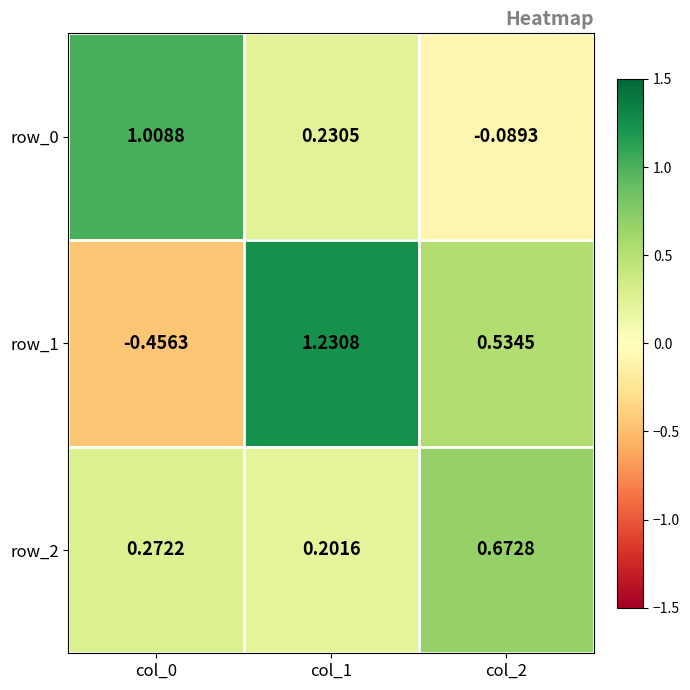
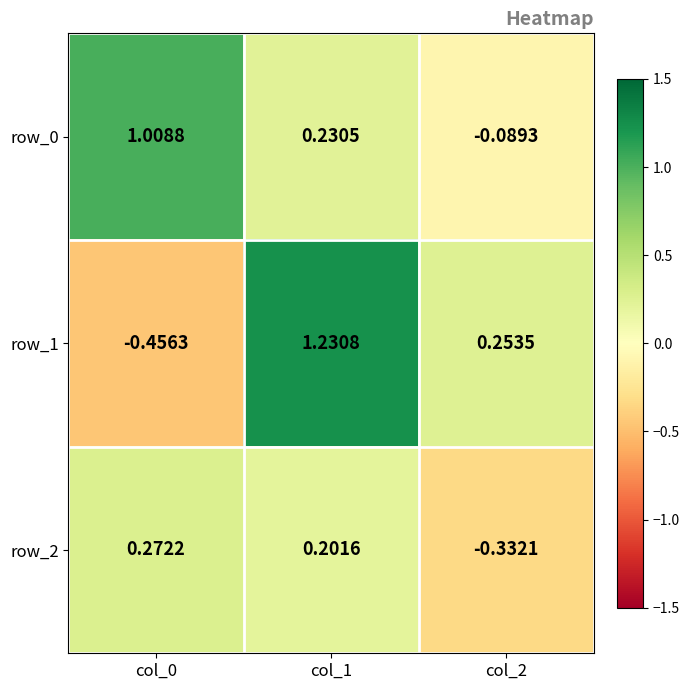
  {
    "row_0": {
      "col_0": 1.0088,
      "col_1": 0.2305,
      "col_2": -0.0893
    },
    "row_1": {
      "col_0": -0.4563,
      "col_1": 1.2308,
-     "col_2": 0.5345
+     "col_2": 0.2535
    },
    "row_2": {
      "col_0": 0.2722,
      "col_1": 0.2016,
-     "col_2": 0.6728
+     "col_2": -0.3321
    }
  }
